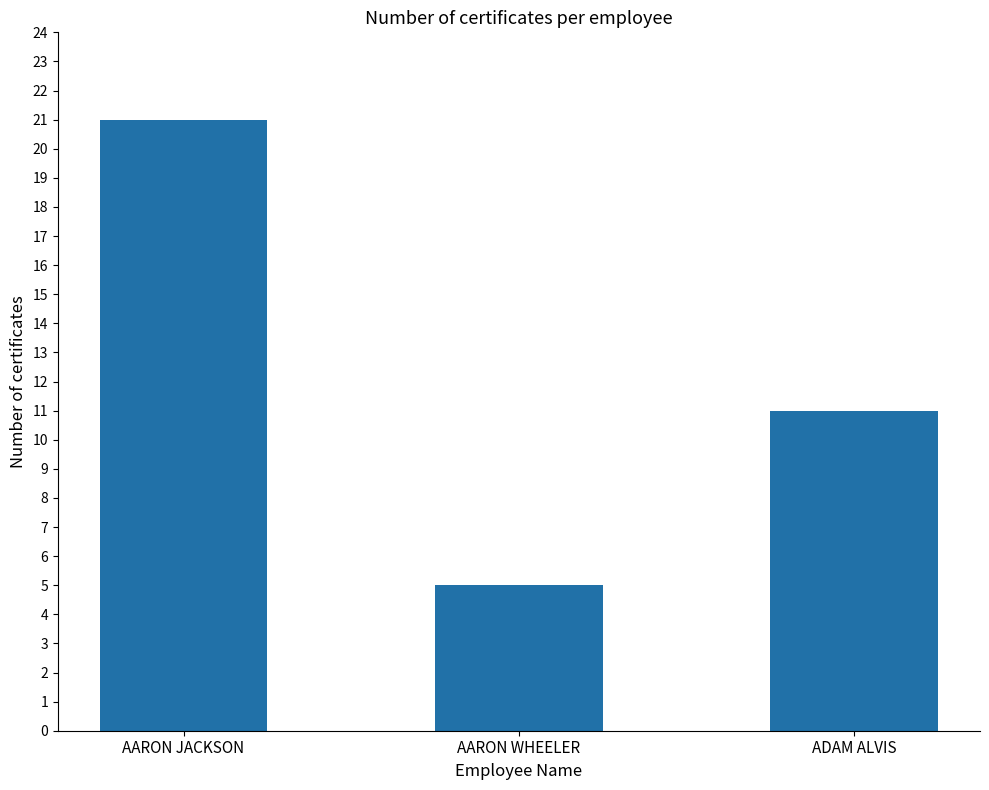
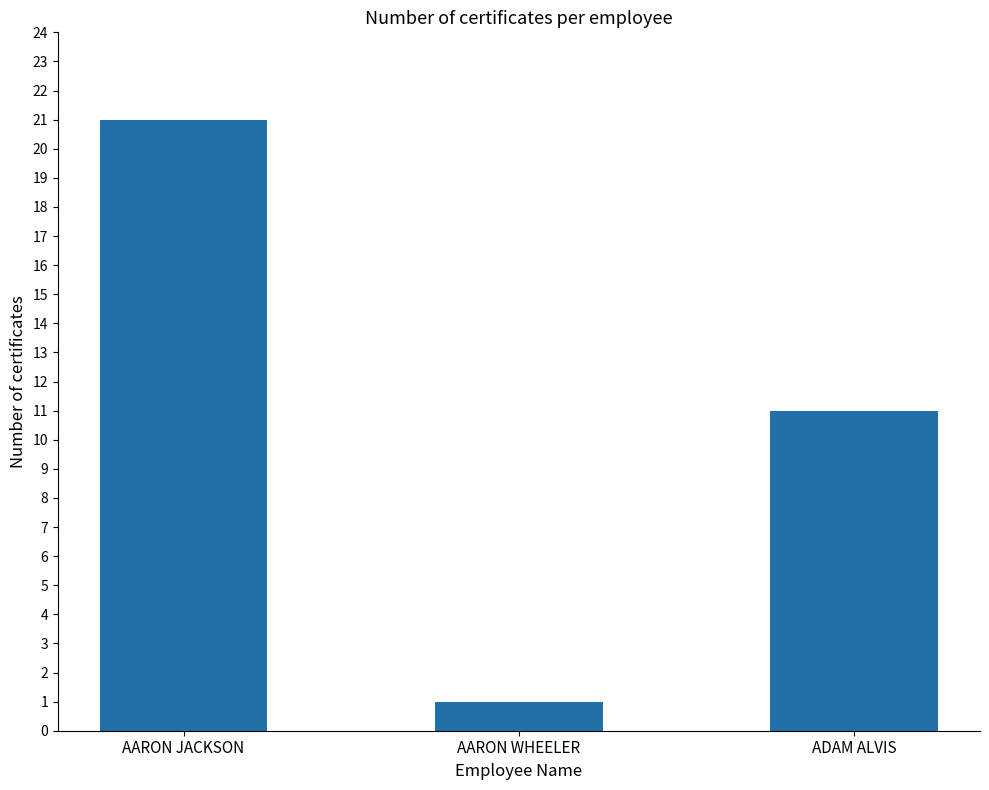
  {
    "AARON JACKSON": 21,
-   "AARON WHEELER": 5,
+   "AARON WHEELER": 1,
    "ADAM ALVIS": 11
  }
